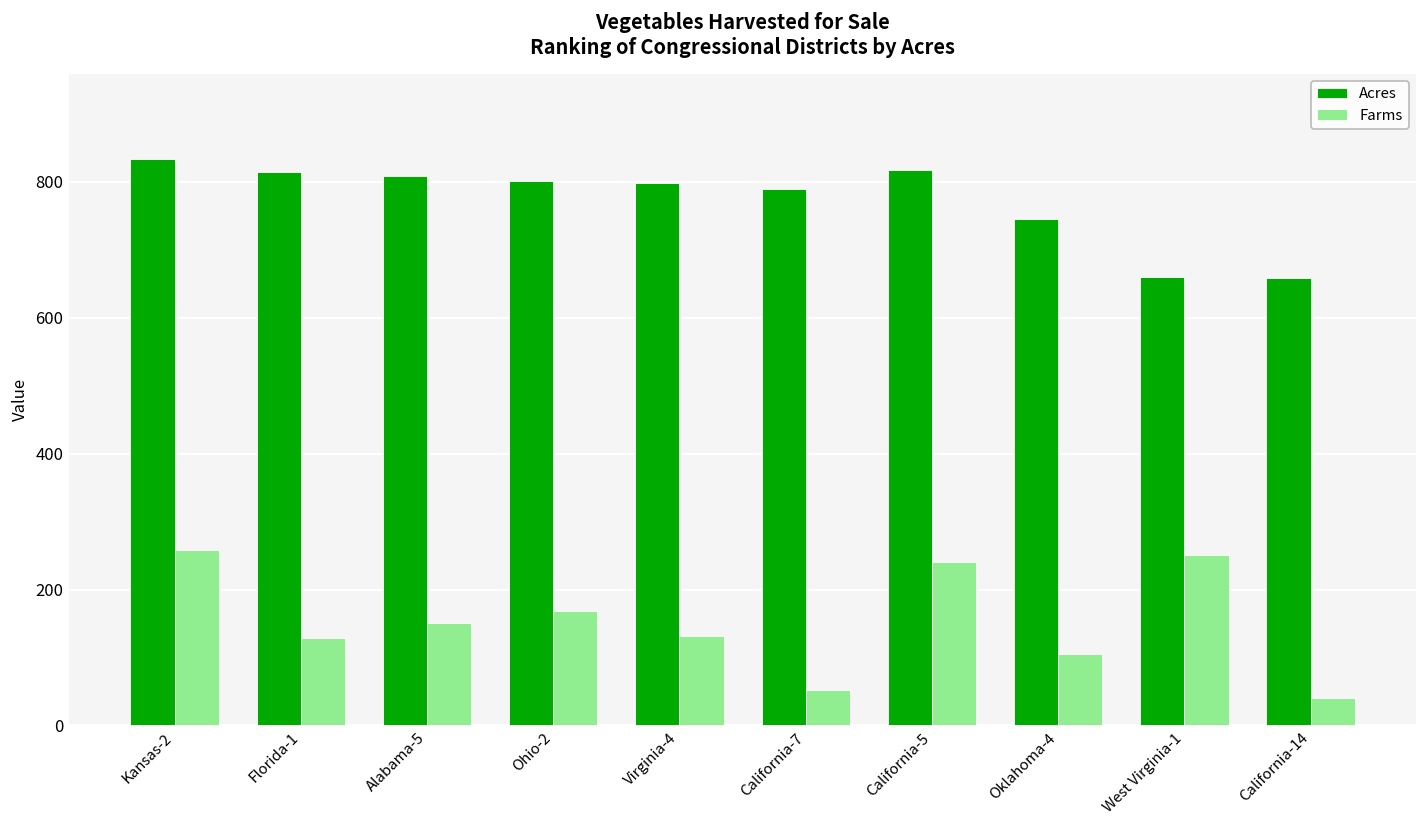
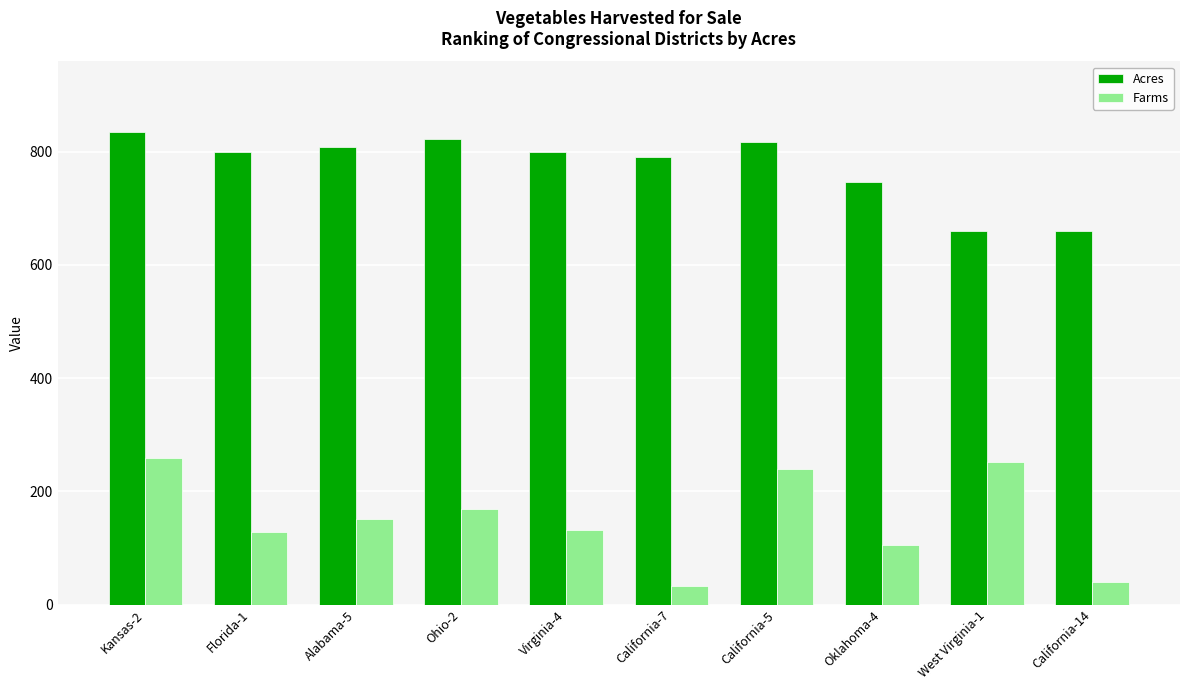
  {
    "Acres": {
      "Kansas-2": 830,
-     "Florida-1": 820,
+     "Florida-1": 800,
      "Alabama-5": 810,
-     "Ohio-2": 800,
+     "Ohio-2": 820,
      "Virginia-4": 800,
      "California-7": 790,
      "California-5": 820,
      "Oklahoma-4": 750,
      "West Virginia-1": 660,
      "California-14": 660
    },
    "Farms": {
      "Kansas-2": 260,
      "Florida-1": 130,
      "Alabama-5": 150,
      "Ohio-2": 170,
      "Virginia-4": 130,
-     "California-7": 50,
+     "California-7": 30,
      "California-5": 240,
      "Oklahoma-4": 110,
      "West Virginia-1": 250,
      "California-14": 40
    }
  }
